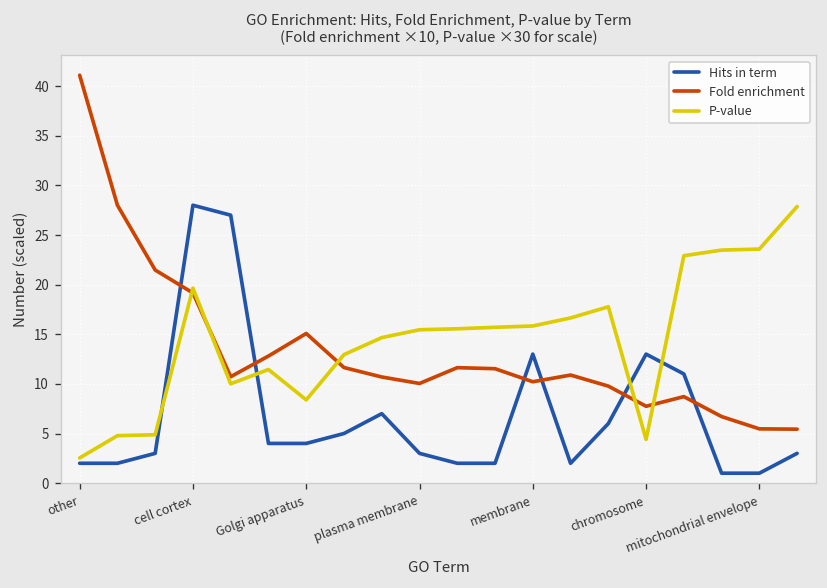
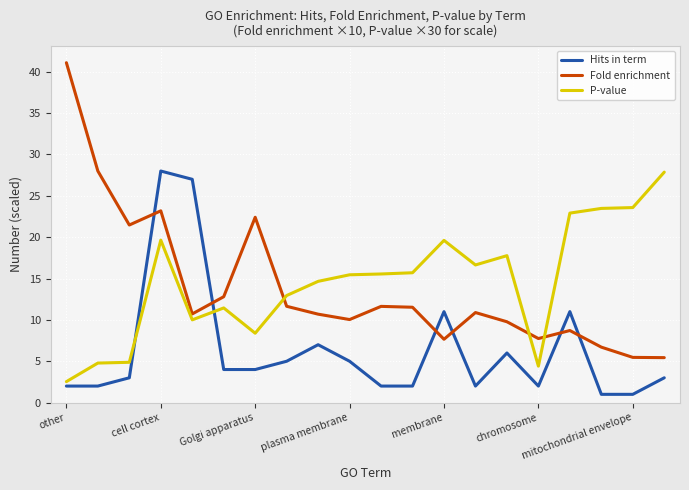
  {
    "Hits in term": {
      "other": 2,
      "cell cortex": 28,
      "Golgi apparatus": 4,
-     "plasma membrane": 3,
-     "membrane": 13,
-     "chromosome": 13,
+     "plasma membrane": 5,
+     "membrane": 11,
+     "chromosome": 2,
      "mitochondrial envelope": 1
    },
    "Fold enrichment": {
      "other": 41,
-     "cell cortex": 19,
-     "Golgi apparatus": 15,
+     "cell cortex": 23,
+     "Golgi apparatus": 22,
      "plasma membrane": 10,
-     "membrane": 10,
+     "membrane": 8,
      "chromosome": 8,
      "mitochondrial envelope": 5
    },
    "P-value": {
      "other": 3,
      "cell cortex": 20,
      "Golgi apparatus": 8,
      "plasma membrane": 15,
-     "membrane": 16,
+     "membrane": 20,
      "chromosome": 4,
      "mitochondrial envelope": 24
    }
  }
